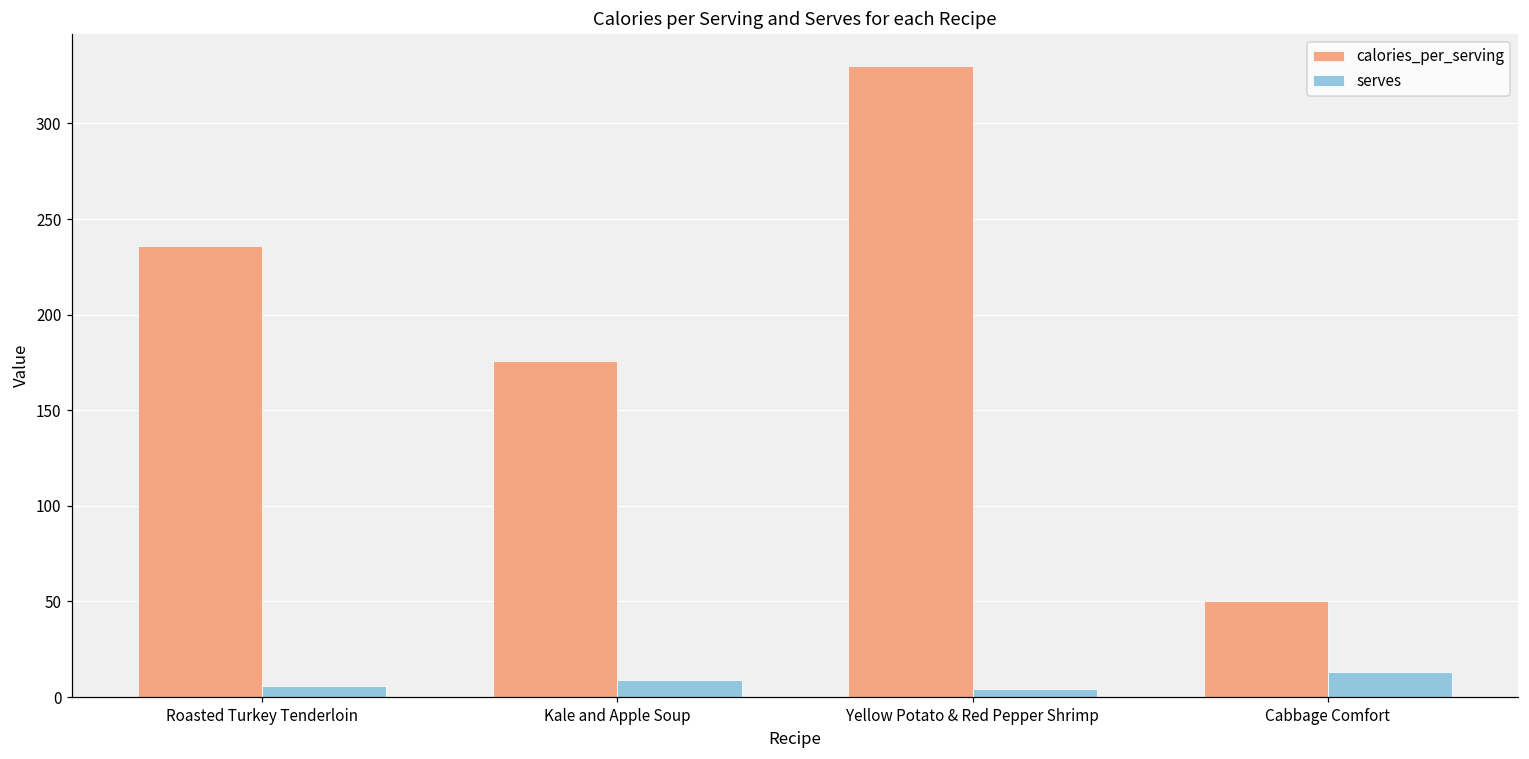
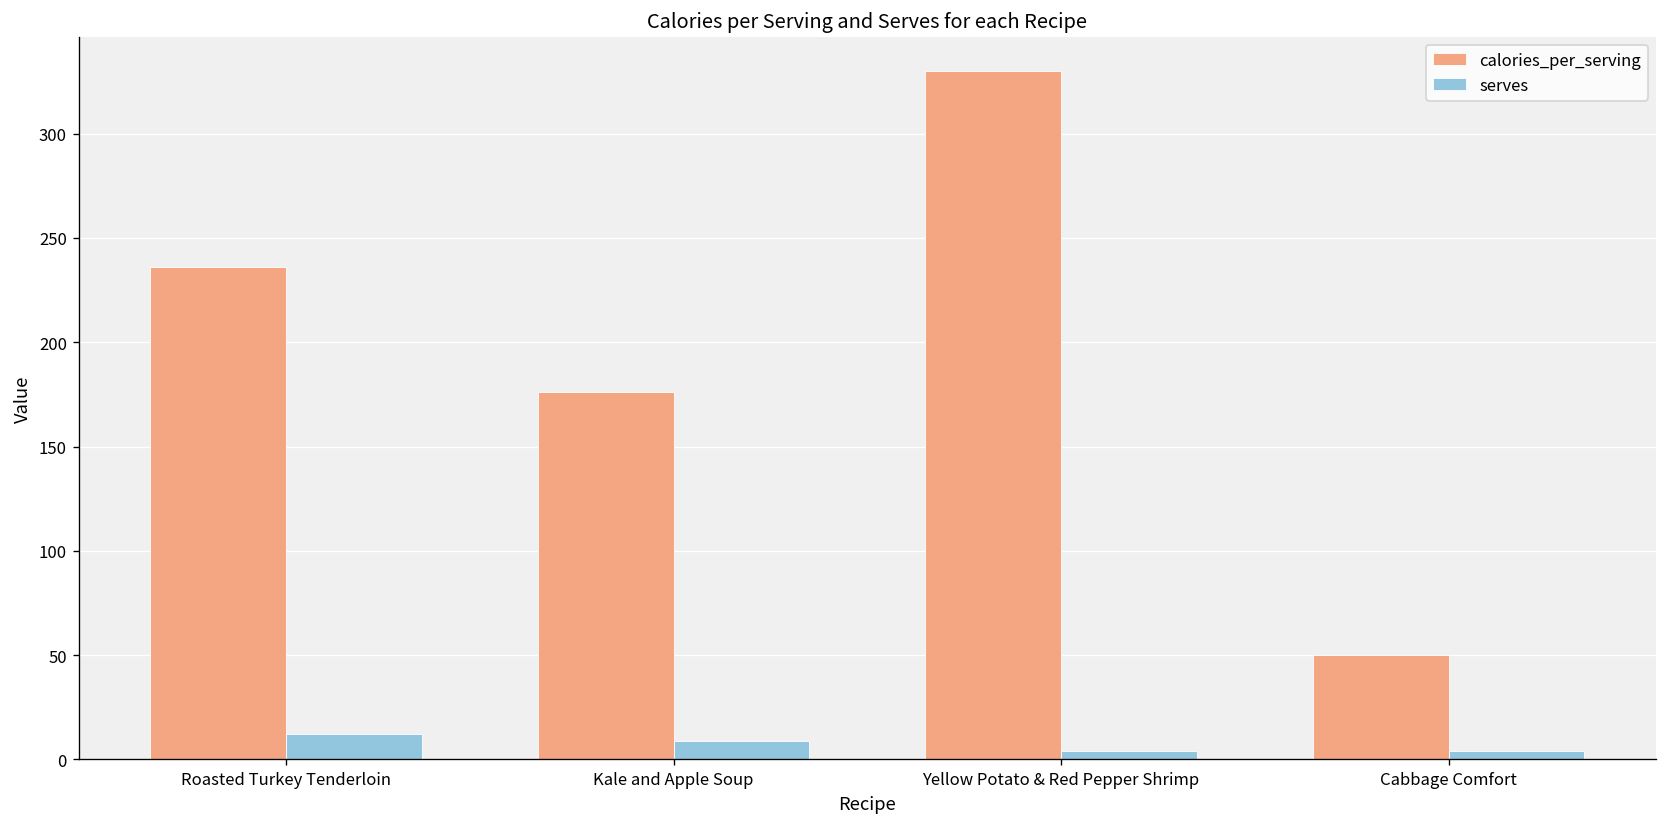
  {
    "calories_per_serving": {
      "Roasted Turkey Tenderloin": 236,
      "Kale and Apple Soup": 176,
      "Yellow Potato & Red Pepper Shrimp": 330,
      "Cabbage Comfort": 50
    },
    "serves": {
-     "Roasted Turkey Tenderloin": 6,
+     "Roasted Turkey Tenderloin": 12,
      "Kale and Apple Soup": 9,
      "Yellow Potato & Red Pepper Shrimp": 4,
-     "Cabbage Comfort": 13
+     "Cabbage Comfort": 4
    }
  }
